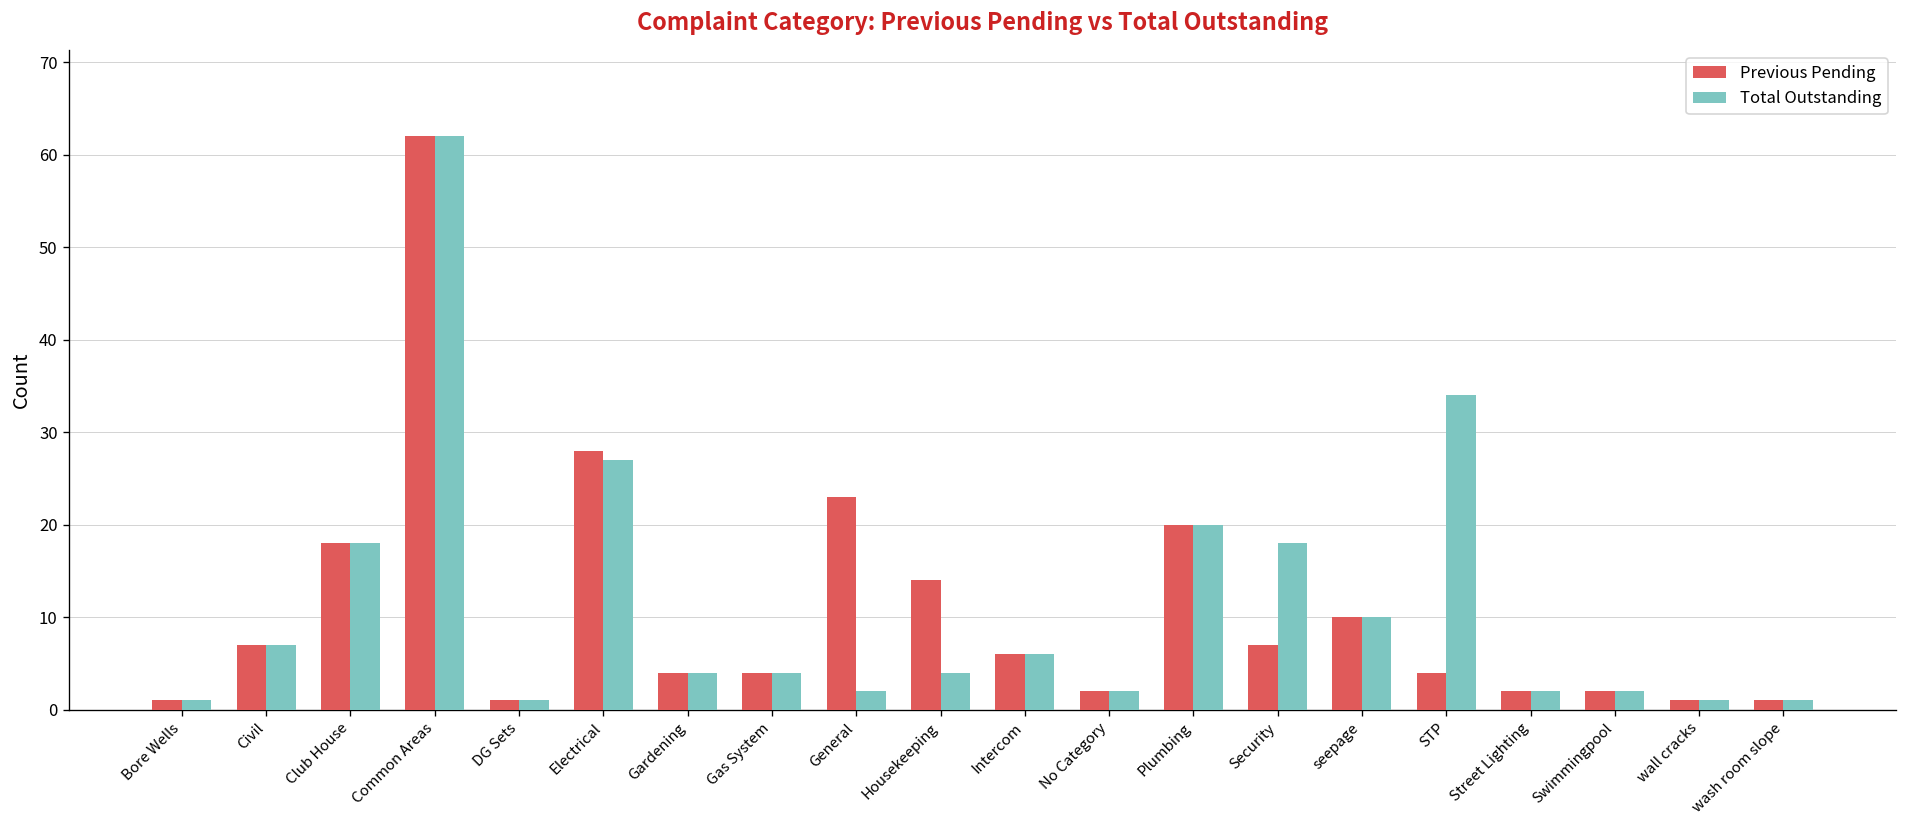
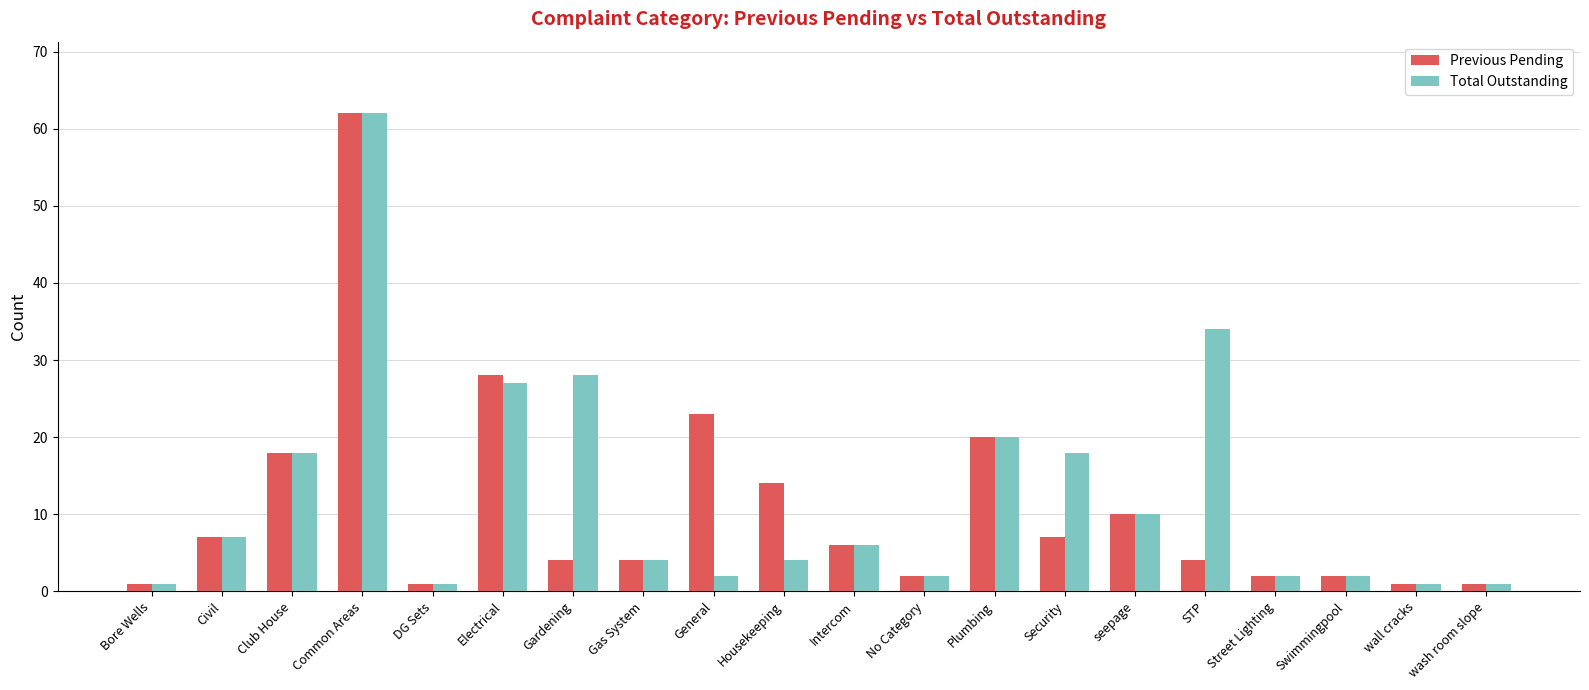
  {
    "Previous Pending": {
      "Bore Wells": 1,
      "Civil": 7,
      "Club House": 18,
      "Common Areas": 62,
      "DG Sets": 1,
      "Electrical": 28,
      "Gardening": 4,
      "Gas System": 4,
      "General": 23,
      "Housekeeping": 14,
      "Intercom": 6,
      "No Category": 2,
      "Plumbing": 20,
      "Security": 7,
      "seepage": 10,
      "STP": 4,
      "Street Lighting": 2,
      "Swimmingpool": 2,
      "wall cracks": 1,
      "wash room slope": 1
    },
    "Total Outstanding": {
      "Bore Wells": 1,
      "Civil": 7,
      "Club House": 18,
      "Common Areas": 62,
      "DG Sets": 1,
      "Electrical": 27,
-     "Gardening": 4,
+     "Gardening": 28,
      "Gas System": 4,
      "General": 2,
      "Housekeeping": 4,
      "Intercom": 6,
      "No Category": 2,
      "Plumbing": 20,
      "Security": 18,
      "seepage": 10,
      "STP": 34,
      "Street Lighting": 2,
      "Swimmingpool": 2,
      "wall cracks": 1,
      "wash room slope": 1
    }
  }
